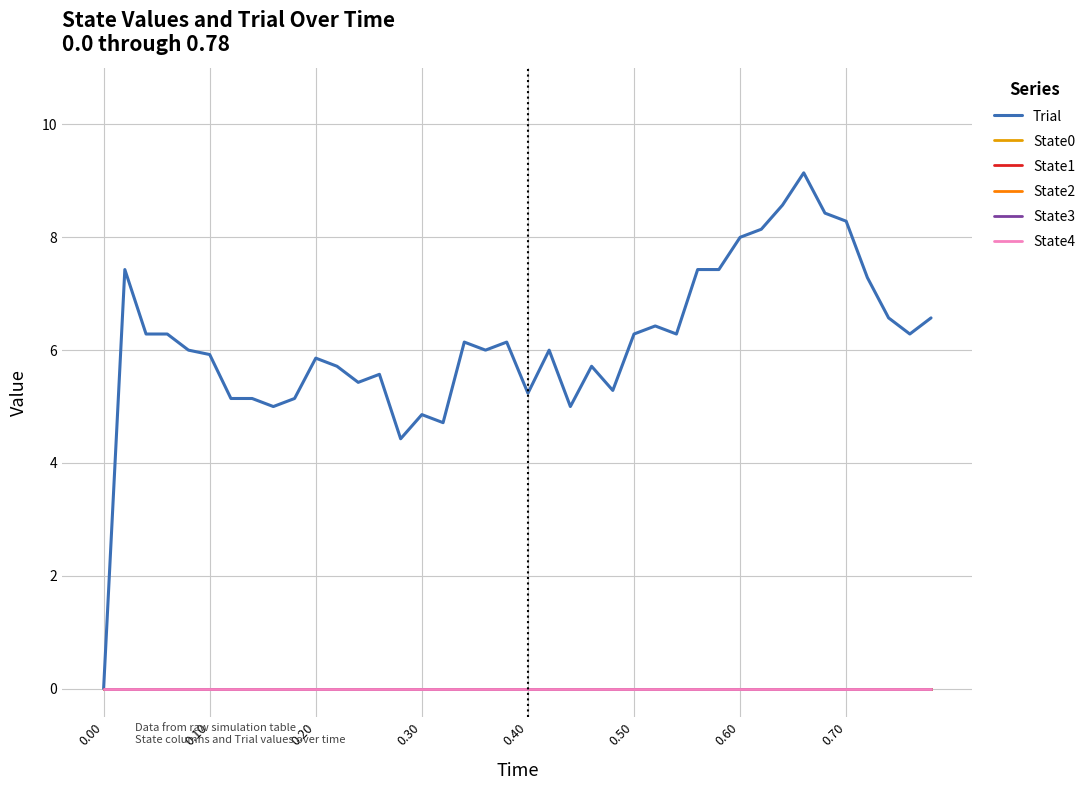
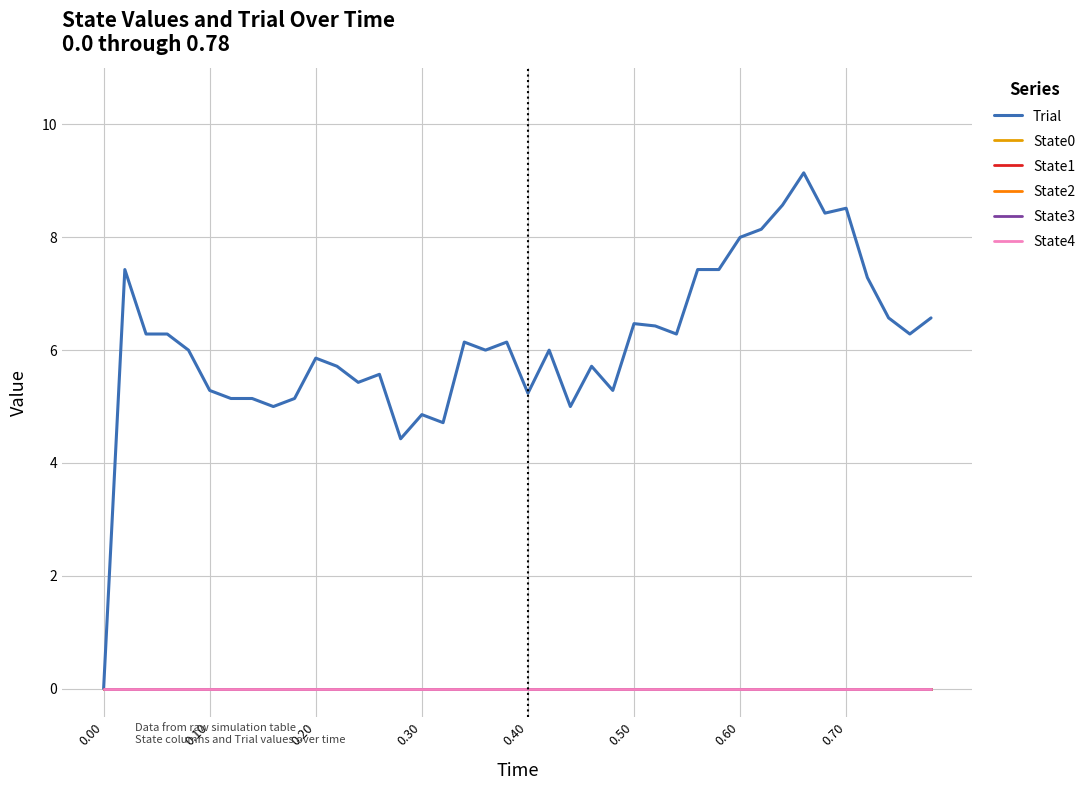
  {
    "Trial": {
-     "0.10": 5.9,
+     "0.10": 5.3,
      "0.20": 5.9,
      "0.30": 4.9,
      "0.40": 5.2,
-     "0.50": 6.3,
+     "0.50": 6.5,
      "0.60": 8.0,
-     "0.70": 8.3
+     "0.70": 8.5
    },
    "State4": {
      "0.10": 0.0,
      "0.20": 0.0,
      "0.30": 0.0,
      "0.40": 0.0,
      "0.50": 0.0,
      "0.60": 0.0,
      "0.70": 0.0
    }
  }
